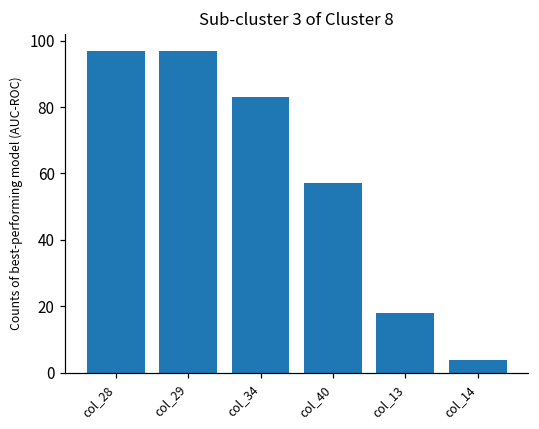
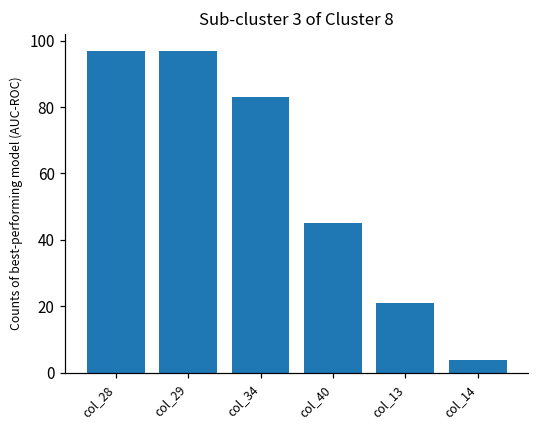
  {
    "col_28": 97,
    "col_29": 97,
    "col_34": 83,
-   "col_40": 57,
-   "col_13": 18,
+   "col_40": 45,
+   "col_13": 21,
    "col_14": 4
  }
